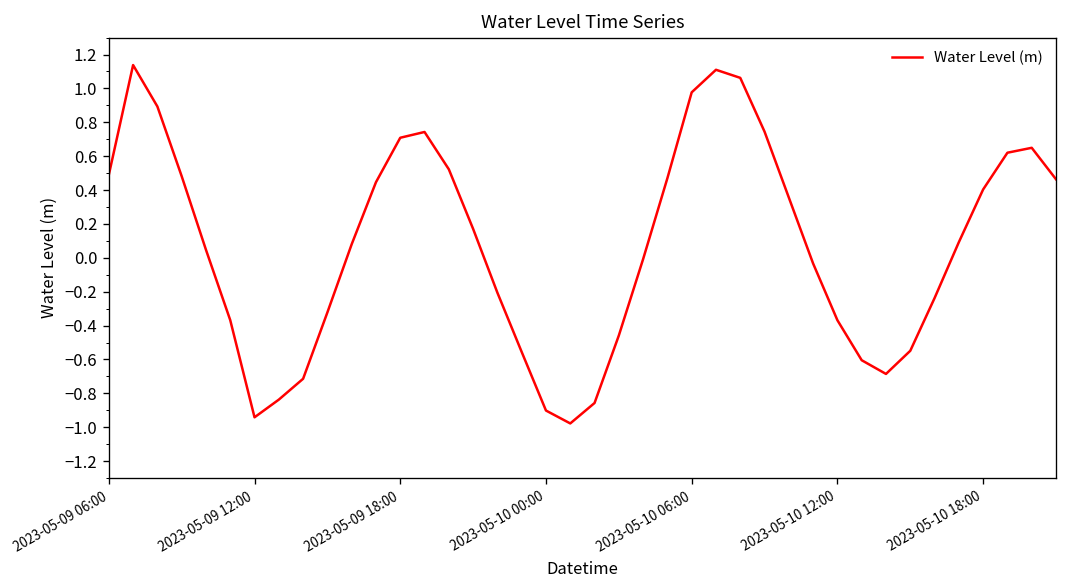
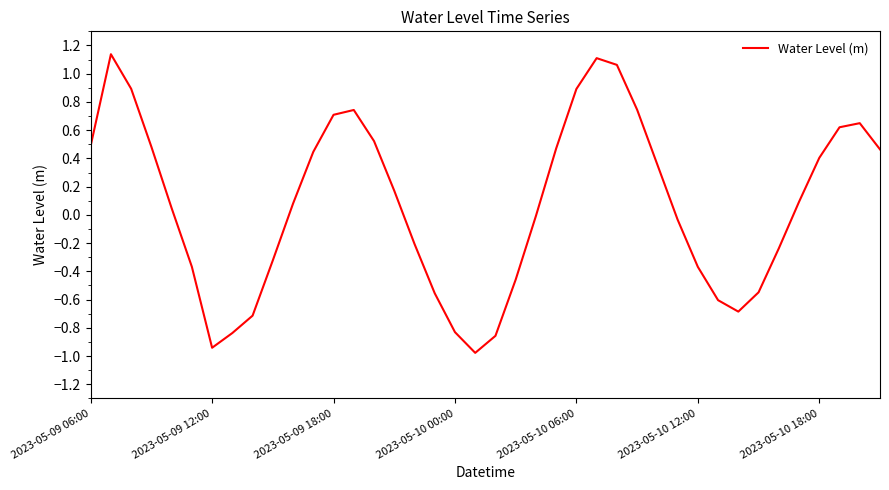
  {
    "2023-05-09 06:00": 0.49,
    "2023-05-09 12:00": -0.94,
    "2023-05-09 18:00": 0.71,
-   "2023-05-10 00:00": -0.90,
-   "2023-05-10 06:00": 0.98,
+   "2023-05-10 00:00": -0.83,
+   "2023-05-10 06:00": 0.89,
    "2023-05-10 12:00": -0.37,
    "2023-05-10 18:00": 0.40
  }
